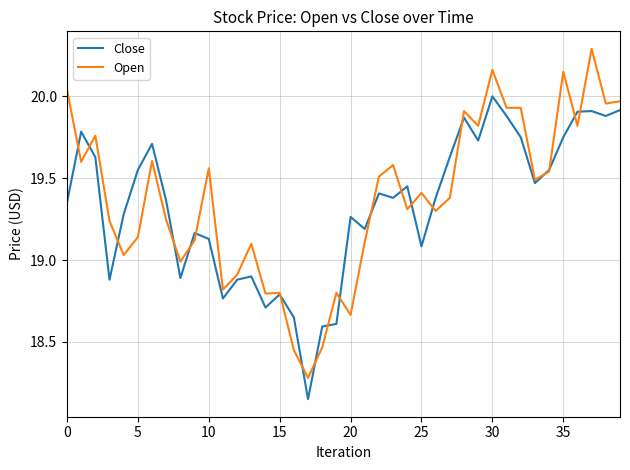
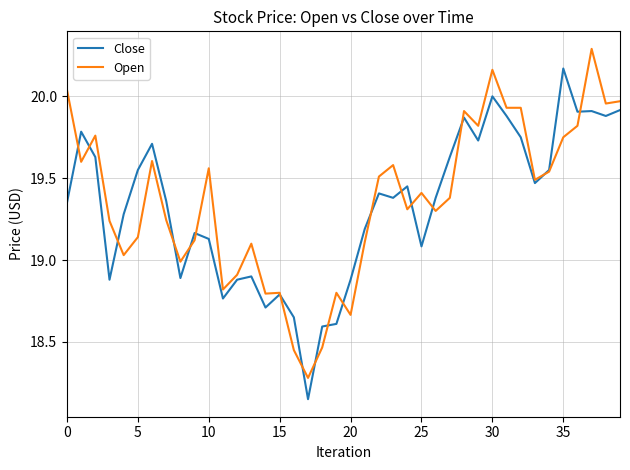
  {
    "Close": {
      "0": 19.35,
      "5": 19.55,
      "10": 19.13,
-     "20": 19.26,
+     "20": 18.88,
      "25": 19.08,
      "30": 20.00,
-     "35": 19.75
+     "35": 20.17
    },
    "Open": {
      "0": 20.04,
      "5": 19.14,
      "10": 19.56,
      "20": 18.67,
      "25": 19.41,
      "30": 20.16,
-     "35": 20.15
+     "35": 19.75
    }
  }
